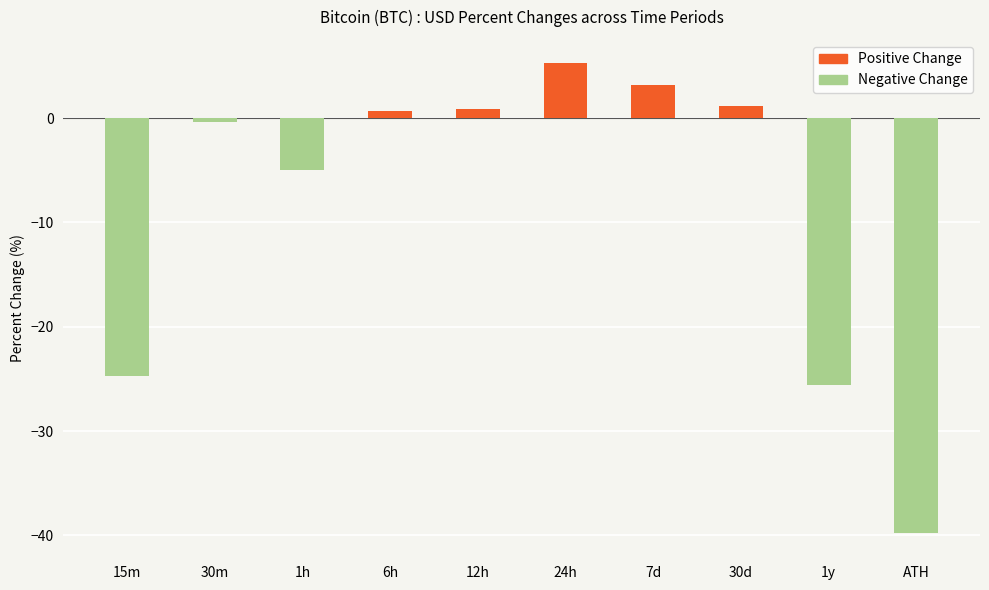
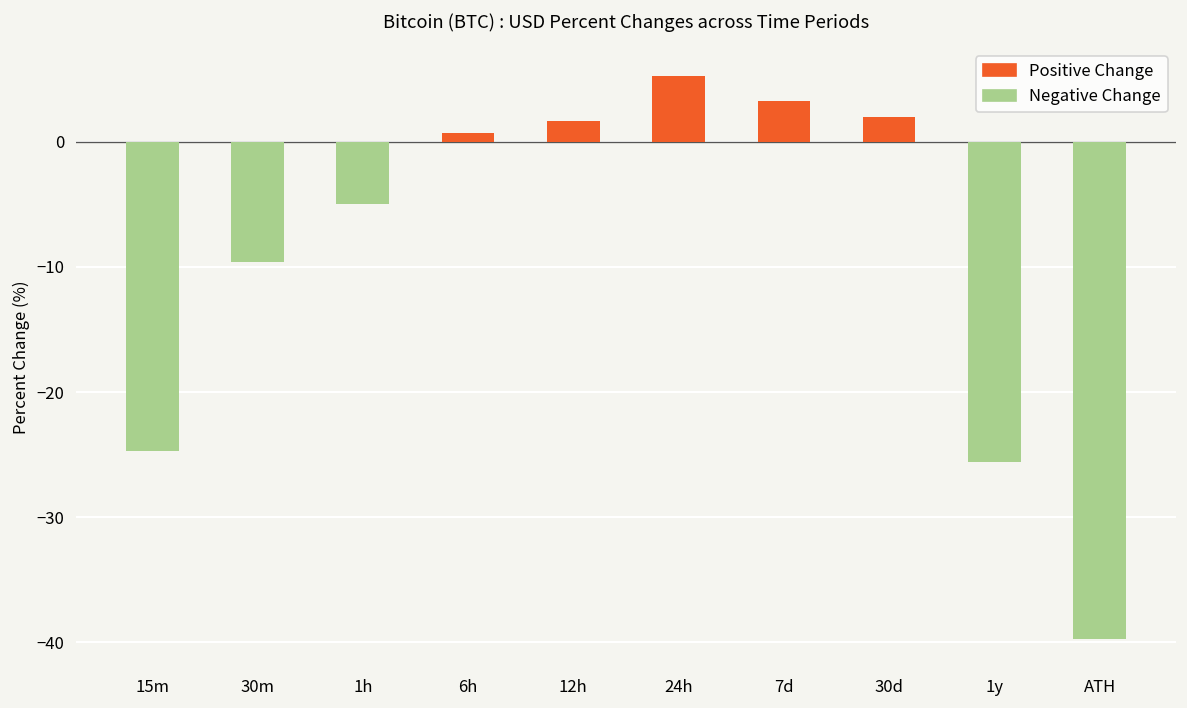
  {
    "15m": -24.7,
-   "30m": -0.4,
+   "30m": -9.6,
    "1h": -5.0,
    "6h": 0.7,
-   "12h": 0.9,
+   "12h": 1.7,
    "24h": 5.3,
    "7d": 3.2,
-   "30d": 1.2,
+   "30d": 2.0,
    "1y": -25.6,
    "ATH": -39.8
  }
